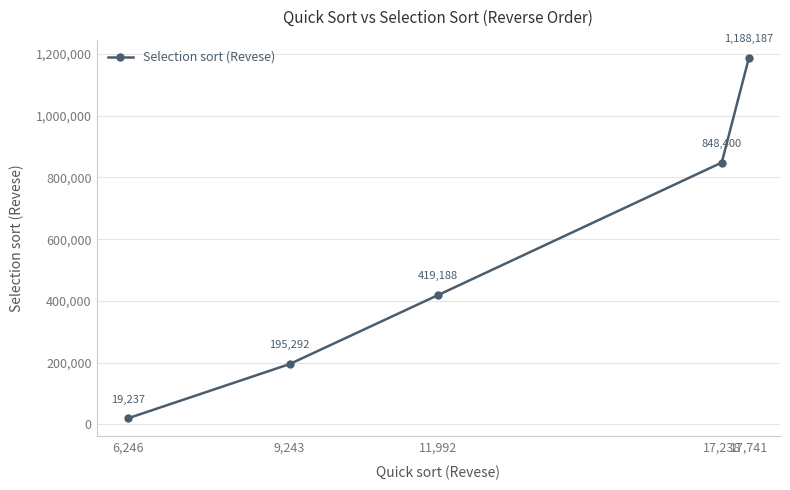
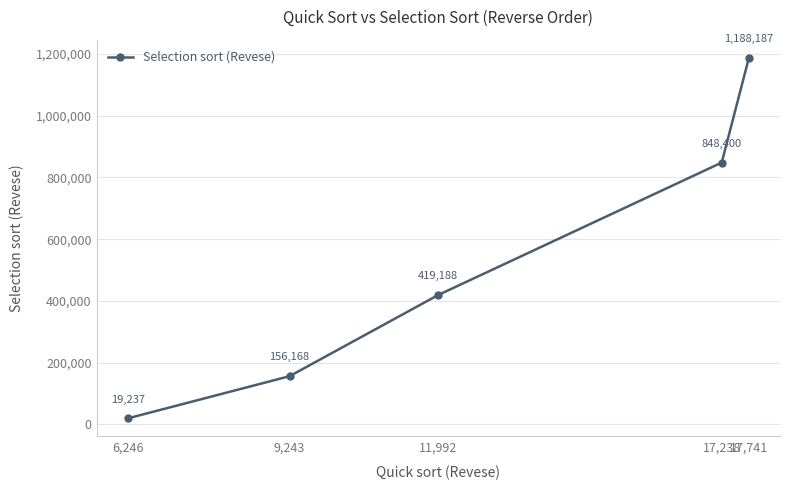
  {
    "6,246": "19,237",
-   "9,243": "195,292",
+   "9,243": "156,168",
    "11,992": "419,188"
  }
